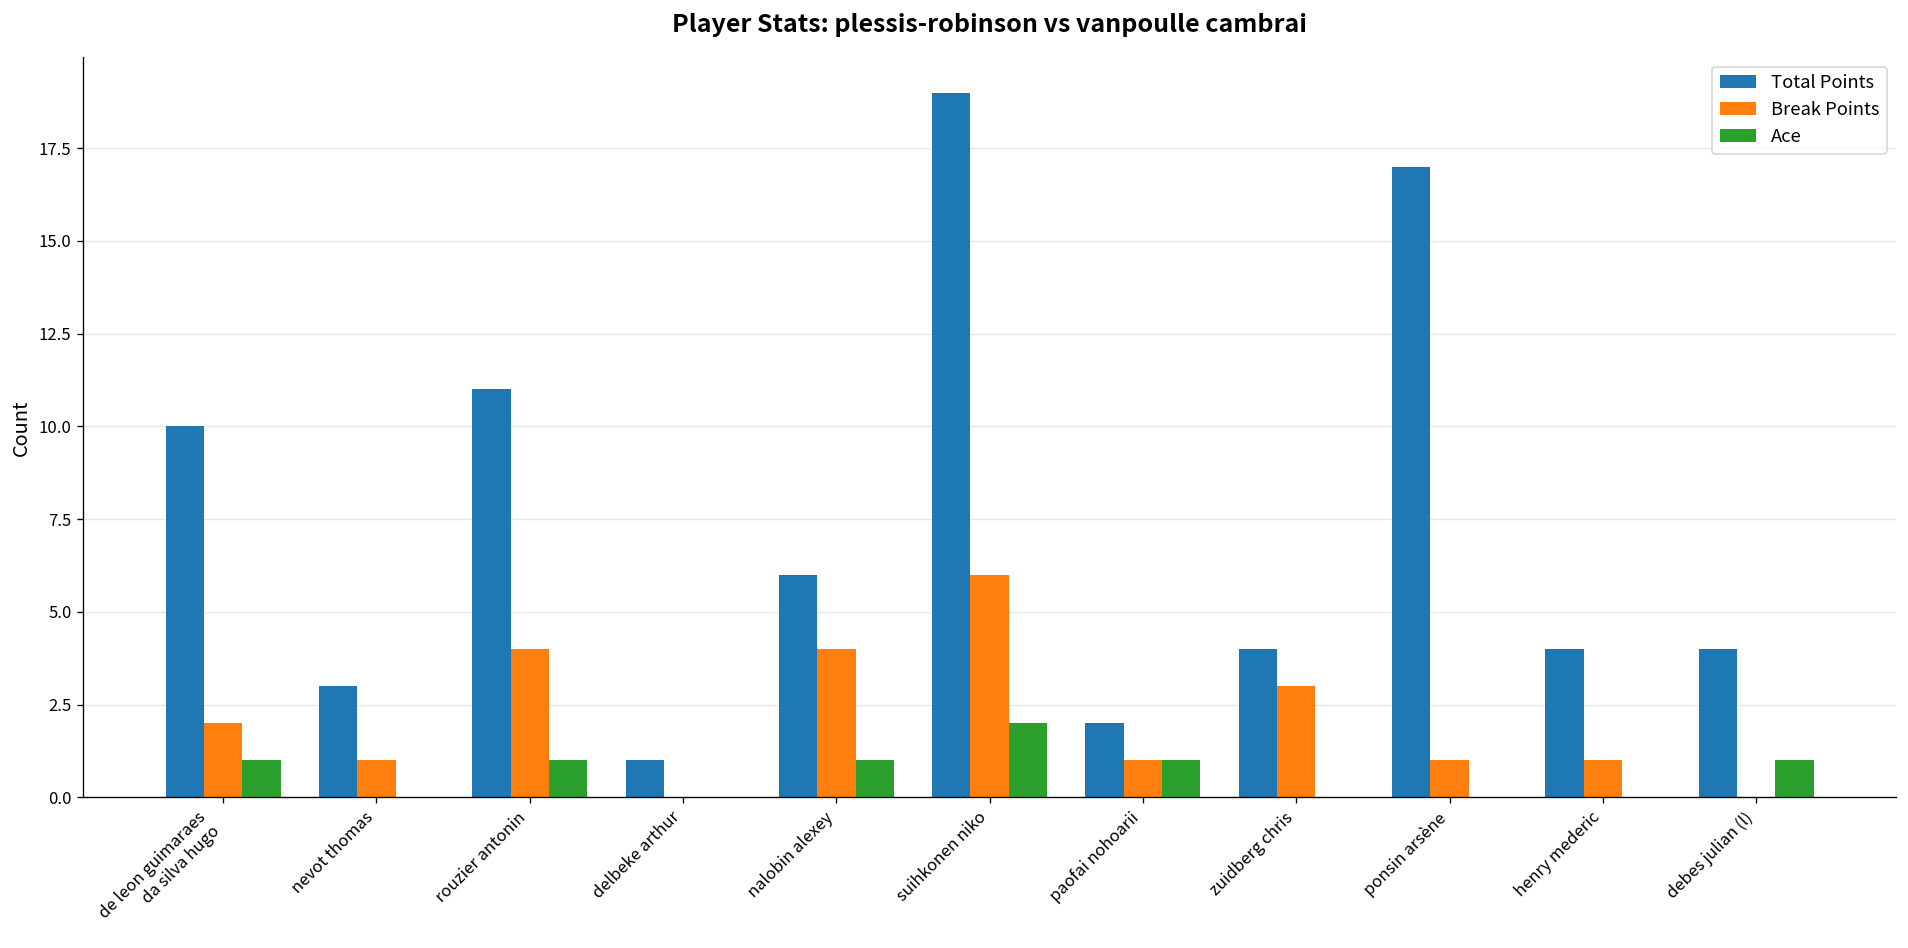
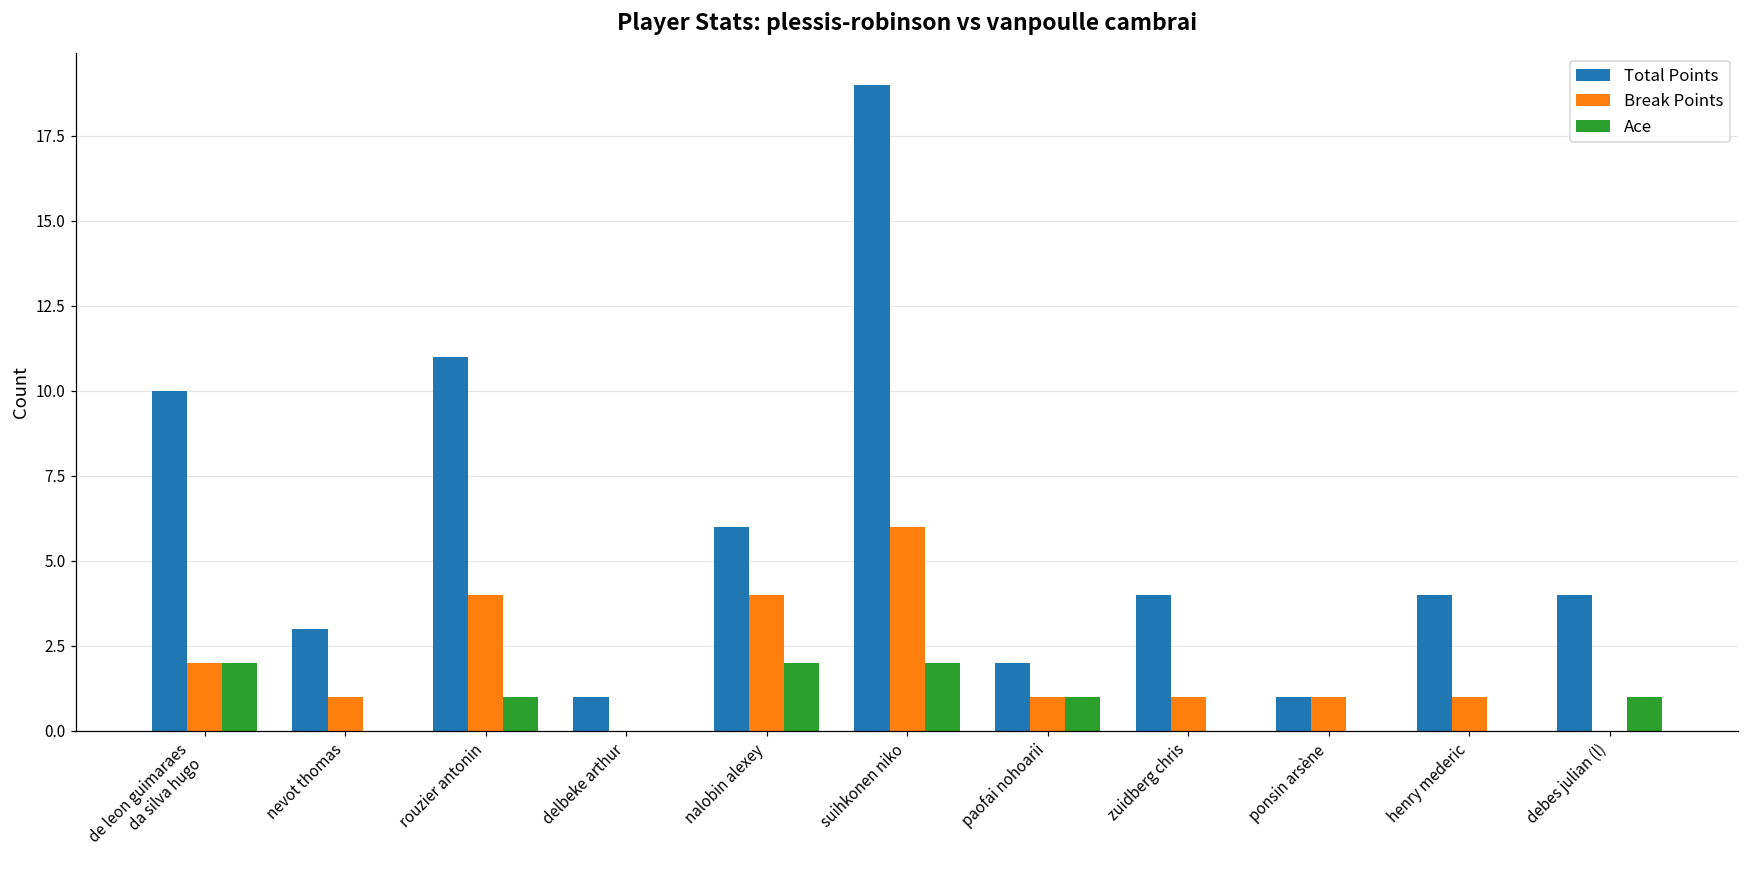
  {
    "Total Points": {
      "de leon guimaraes da silva hugo": 10,
      "nevot thomas": 3,
      "rouzier antonin": 11,
      "delbeke arthur": 1,
      "nalobin alexey": 6,
      "suihkonen niko": 19,
      "paofai nohoarii": 2,
      "zuidberg chris": 4,
-     "ponsin arsène": 17,
+     "ponsin arsène": 1,
      "henry mederic": 4,
      "debes julian (l)": 4
    },
    "Break Points": {
      "de leon guimaraes da silva hugo": 2,
      "nevot thomas": 1,
      "rouzier antonin": 4,
      "delbeke arthur": 0,
      "nalobin alexey": 4,
      "suihkonen niko": 6,
      "paofai nohoarii": 1,
-     "zuidberg chris": 3,
+     "zuidberg chris": 1,
      "ponsin arsène": 1,
      "henry mederic": 1,
      "debes julian (l)": 0
    },
    "Ace": {
-     "de leon guimaraes da silva hugo": 1,
+     "de leon guimaraes da silva hugo": 2,
      "nevot thomas": 0,
      "rouzier antonin": 1,
      "delbeke arthur": 0,
-     "nalobin alexey": 1,
+     "nalobin alexey": 2,
      "suihkonen niko": 2,
      "paofai nohoarii": 1,
      "zuidberg chris": 0,
      "ponsin arsène": 0,
      "henry mederic": 0,
      "debes julian (l)": 1
    }
  }
